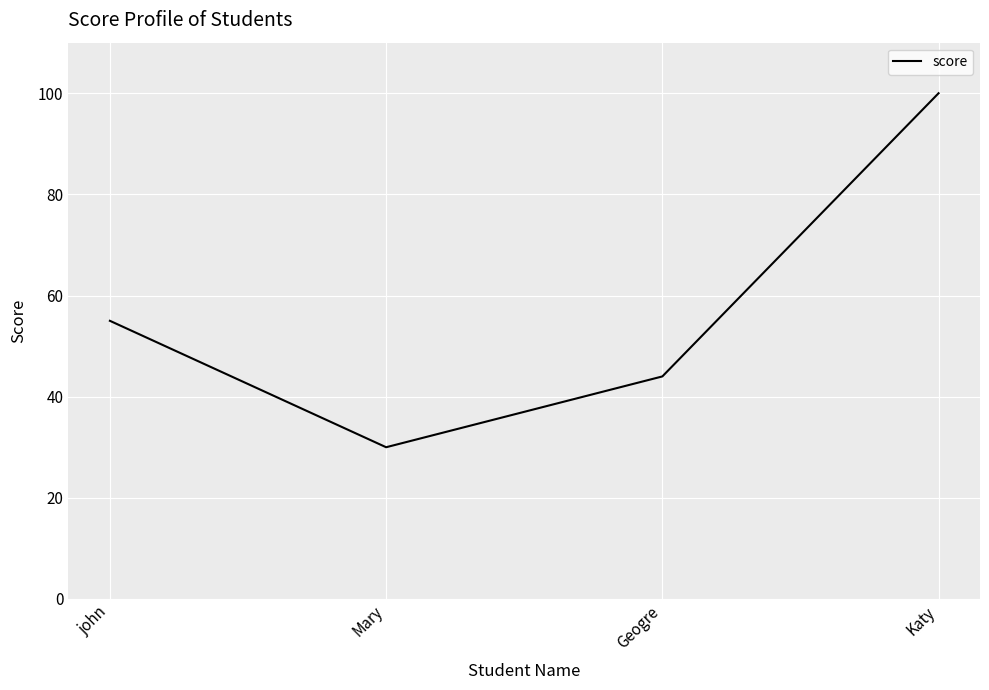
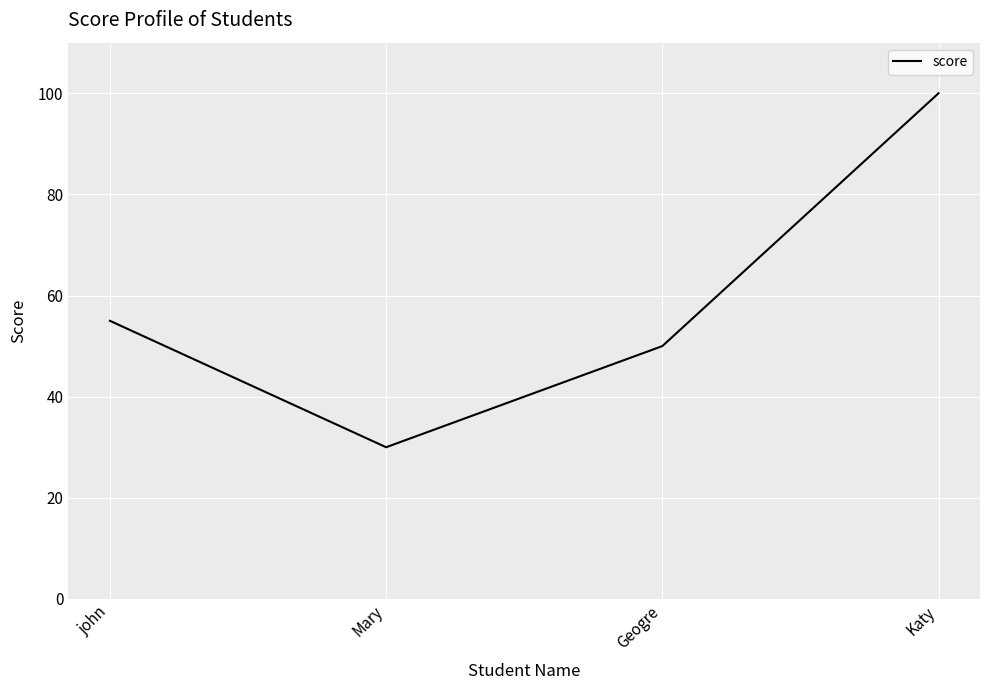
  {
    "john": 55,
    "Mary": 30,
-   "Geogre": 44,
+   "Geogre": 50,
    "Katy": 100
  }
